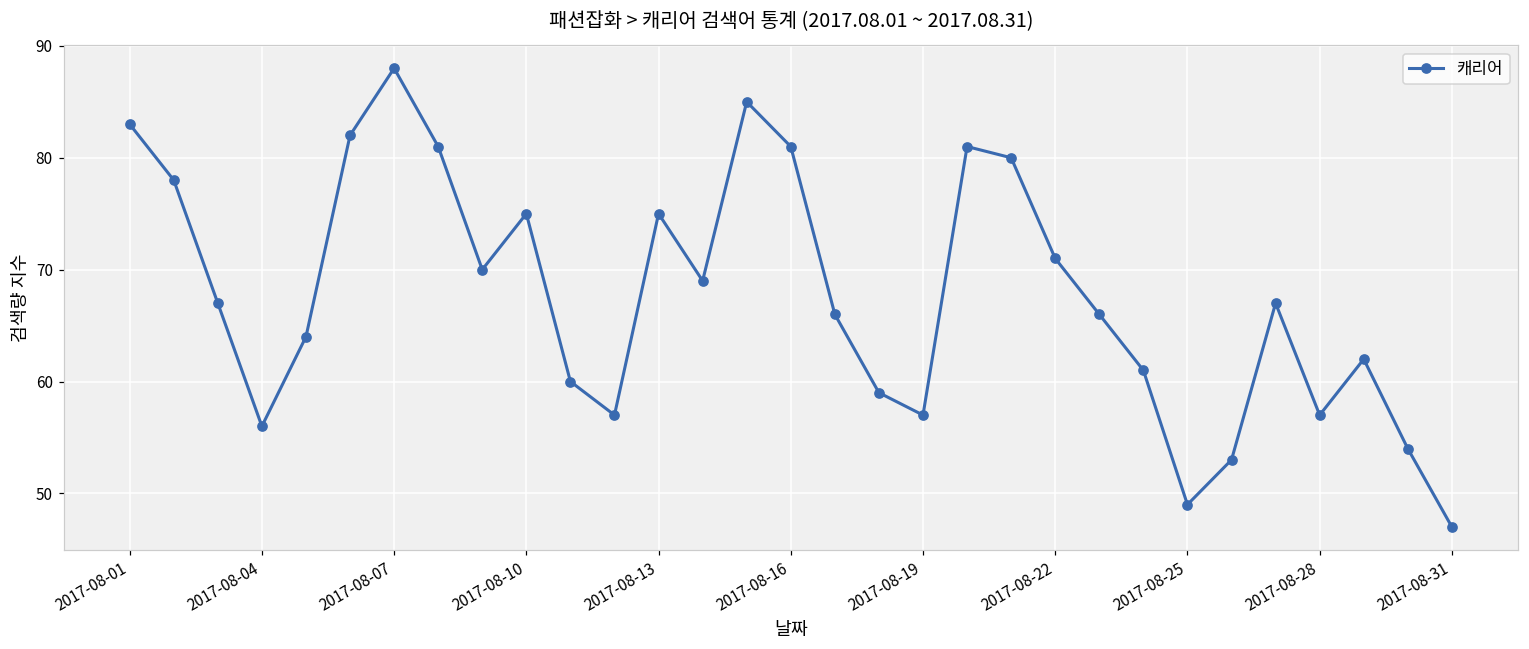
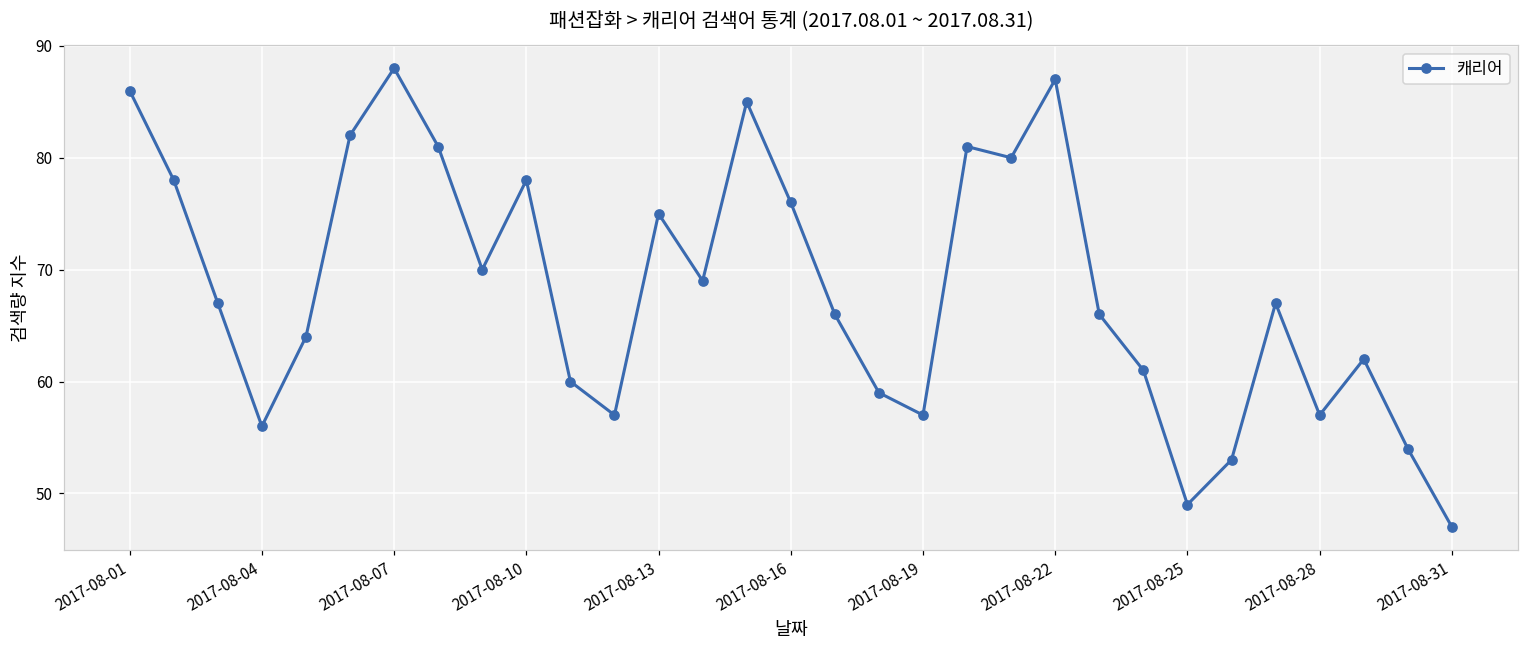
  {
-   "2017-08-01": 83,
+   "2017-08-01": 86,
    "2017-08-04": 56,
    "2017-08-07": 88,
-   "2017-08-10": 75,
+   "2017-08-10": 78,
    "2017-08-13": 75,
-   "2017-08-16": 81,
+   "2017-08-16": 76,
    "2017-08-19": 57,
-   "2017-08-22": 71,
+   "2017-08-22": 87,
    "2017-08-25": 49,
    "2017-08-28": 57,
    "2017-08-31": 47
  }
